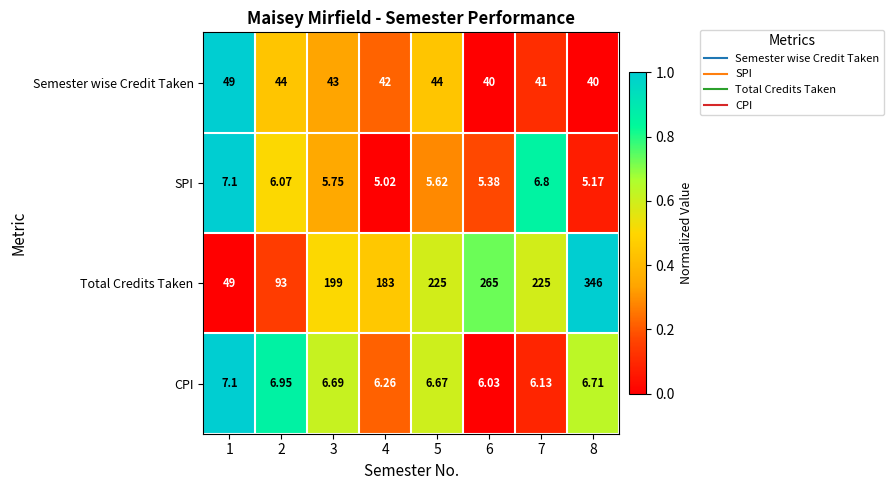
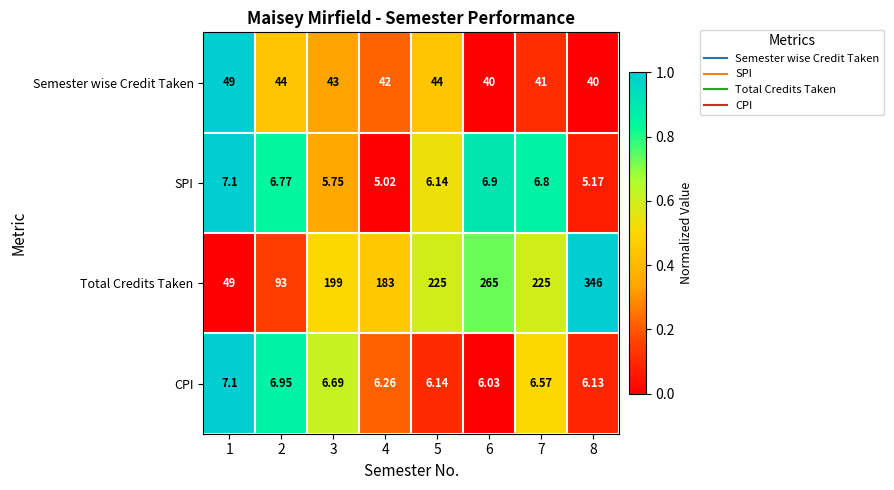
  {
    "Semester wise Credit Taken": {
      "1": 49,
      "2": 44,
      "3": 43,
      "4": 42,
      "5": 44,
      "6": 40,
      "7": 41,
      "8": 40
    },
    "SPI": {
      "1": 7.1,
-     "2": 6.07,
+     "2": 6.77,
      "3": 5.75,
      "4": 5.02,
-     "5": 5.62,
-     "6": 5.38,
+     "5": 6.14,
+     "6": 6.9,
      "7": 6.8,
      "8": 5.17
    },
    "Total Credits Taken": {
      "1": 49,
      "2": 93,
      "3": 199,
      "4": 183,
      "5": 225,
      "6": 265,
      "7": 225,
      "8": 346
    },
    "CPI": {
      "1": 7.1,
      "2": 6.95,
      "3": 6.69,
      "4": 6.26,
-     "5": 6.67,
+     "5": 6.14,
      "6": 6.03,
-     "7": 6.13,
-     "8": 6.71
+     "7": 6.57,
+     "8": 6.13
    }
  }
